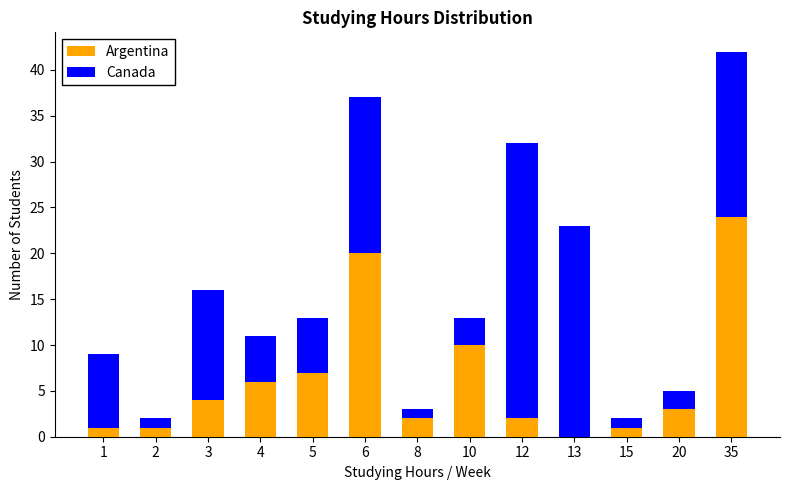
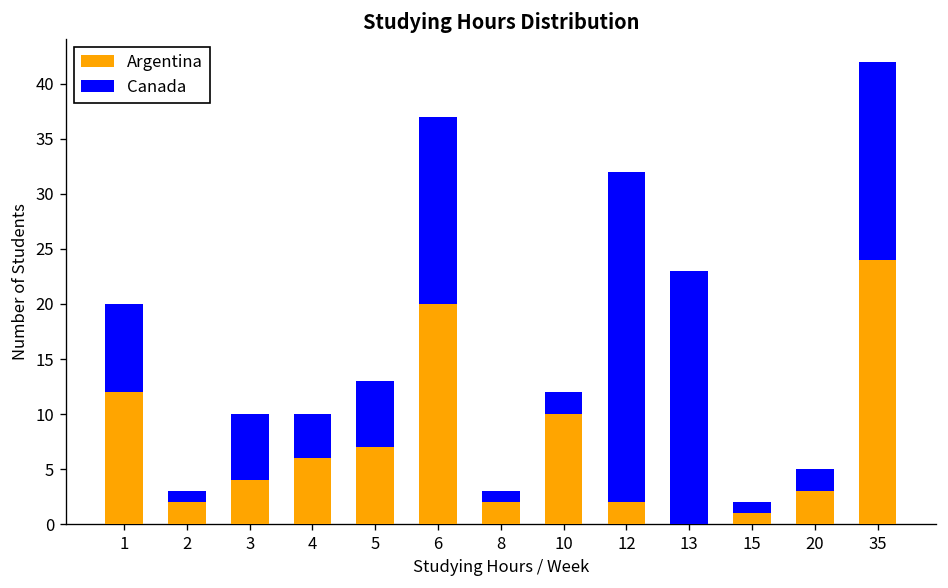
  {
    "Argentina": {
-     "1": 1,
-     "2": 1,
+     "1": 12,
+     "2": 2,
      "3": 4,
      "4": 6,
      "5": 7,
      "6": 20,
      "8": 2,
      "10": 10,
      "12": 2,
      "13": 0,
      "15": 1,
      "20": 3,
      "35": 24
    },
    "Canada": {
      "1": 8,
      "2": 1,
-     "3": 12,
-     "4": 5,
+     "3": 6,
+     "4": 4,
      "5": 6,
      "6": 17,
      "8": 1,
-     "10": 3,
+     "10": 2,
      "12": 30,
      "13": 23,
      "15": 1,
      "20": 2,
      "35": 18
    }
  }
